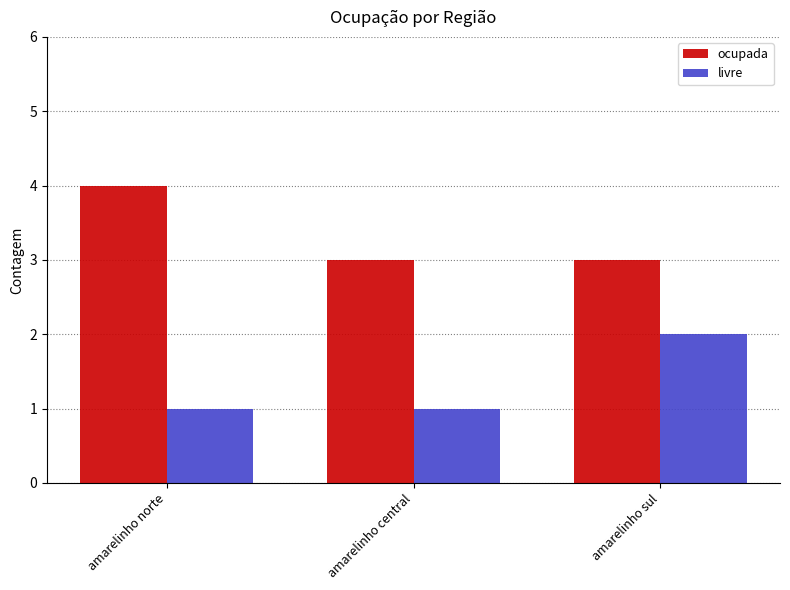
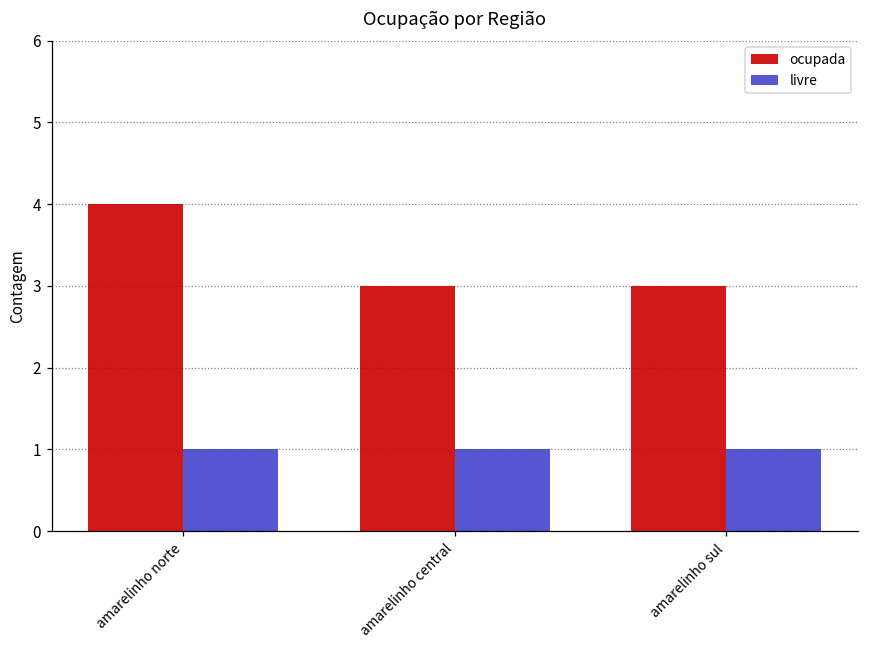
  {
    "ocupada": {
      "amarelinho norte": 4,
      "amarelinho central": 3,
      "amarelinho sul": 3
    },
    "livre": {
      "amarelinho norte": 1,
      "amarelinho central": 1,
-     "amarelinho sul": 2
+     "amarelinho sul": 1
    }
  }
